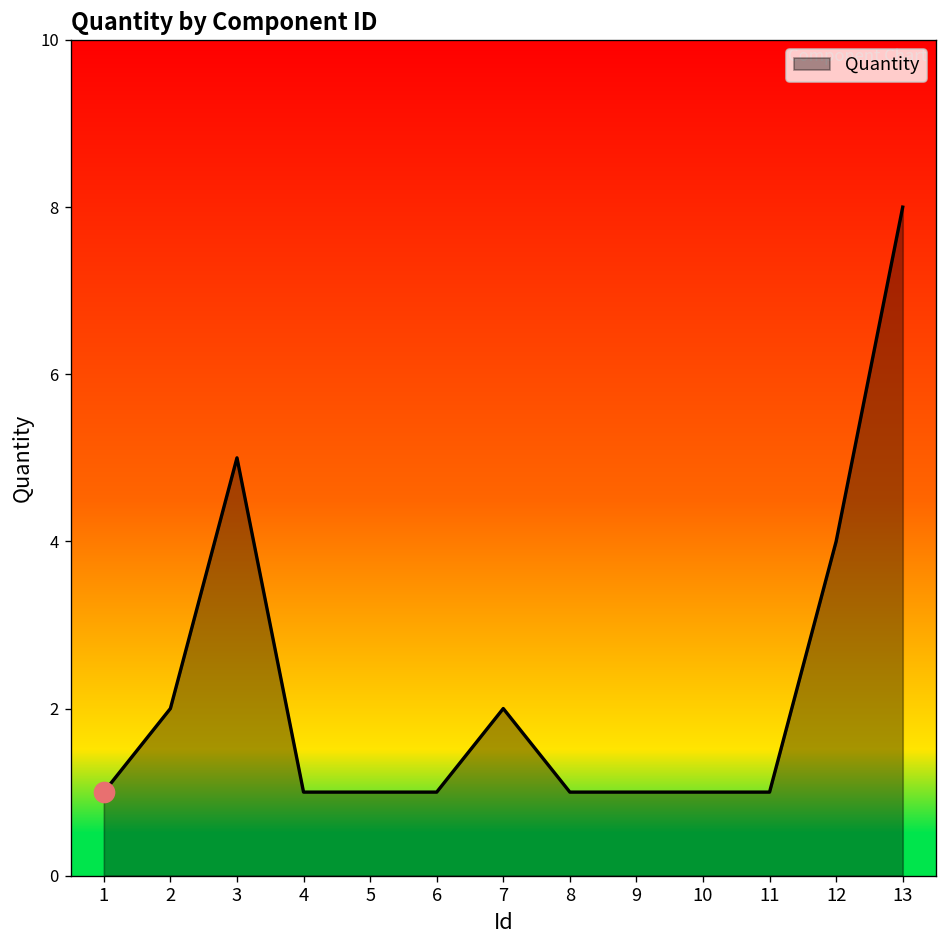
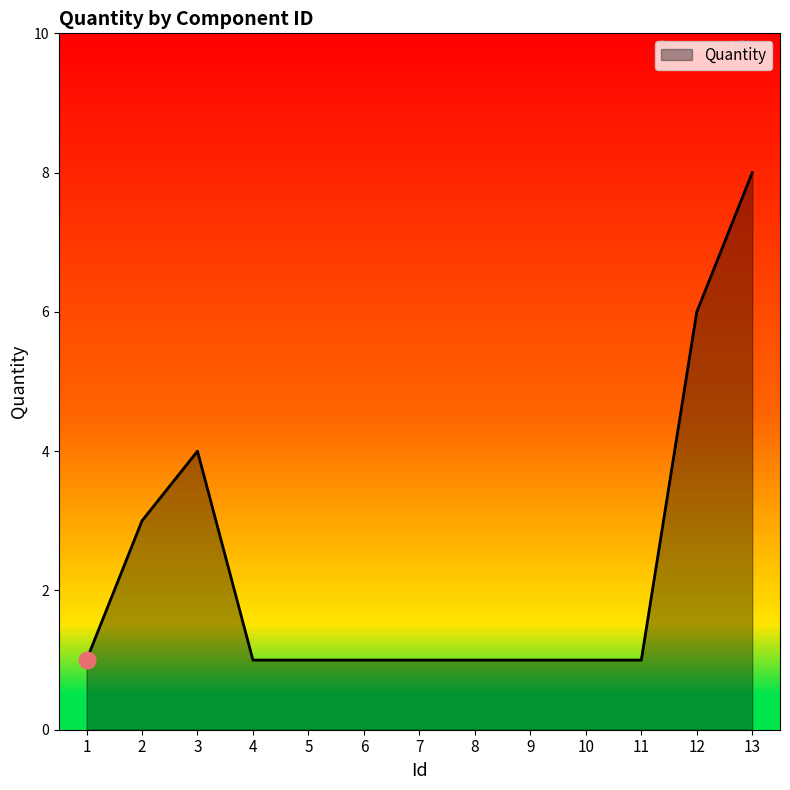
  {
    "Quantity": {
-     "2": 2,
-     "3": 5,
+     "2": 3,
+     "3": 4,
      "4": 1,
      "5": 1,
      "6": 1,
-     "7": 2,
+     "7": 1,
      "8": 1,
      "9": 1,
      "10": 1,
      "11": 1,
-     "12": 4,
+     "12": 6,
      "13": 8
    }
  }
